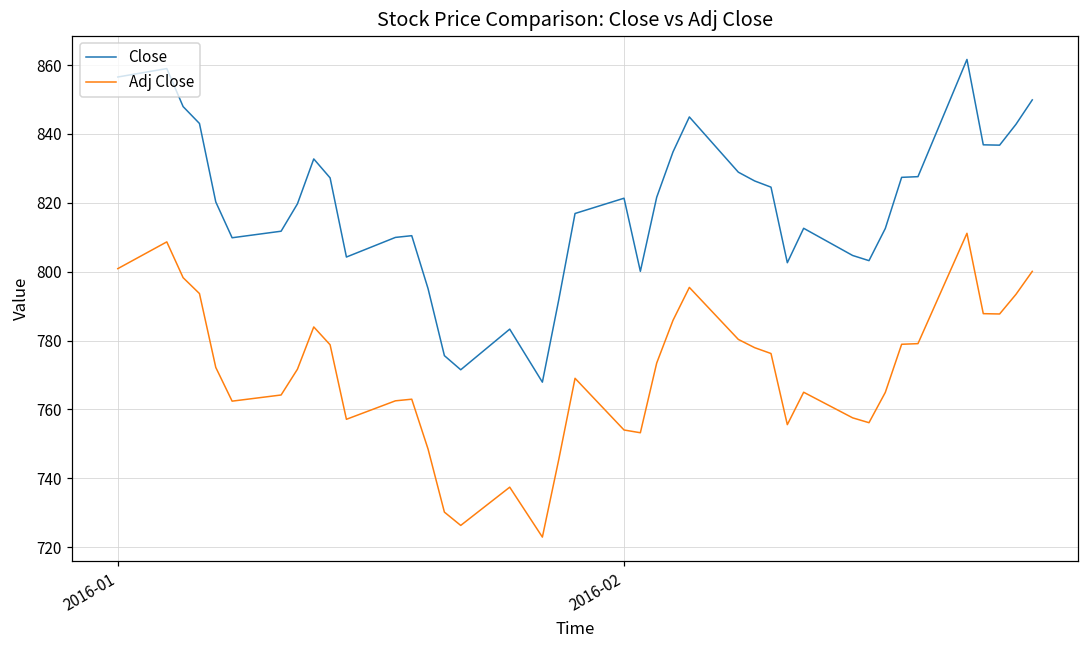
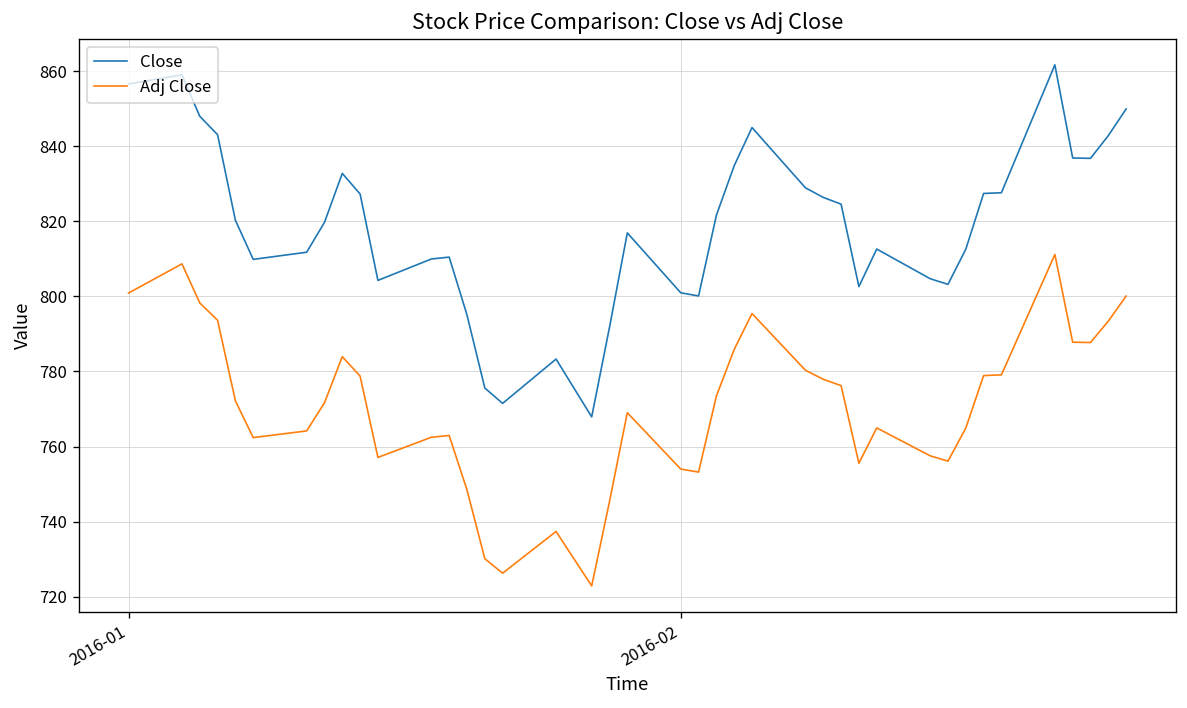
  {
    "Close": {
-     "2016-02": 821
+     "2016-02": 801
    },
    "Adj Close": {
      "2016-01": 801,
      "2016-02": 754
    }
  }
